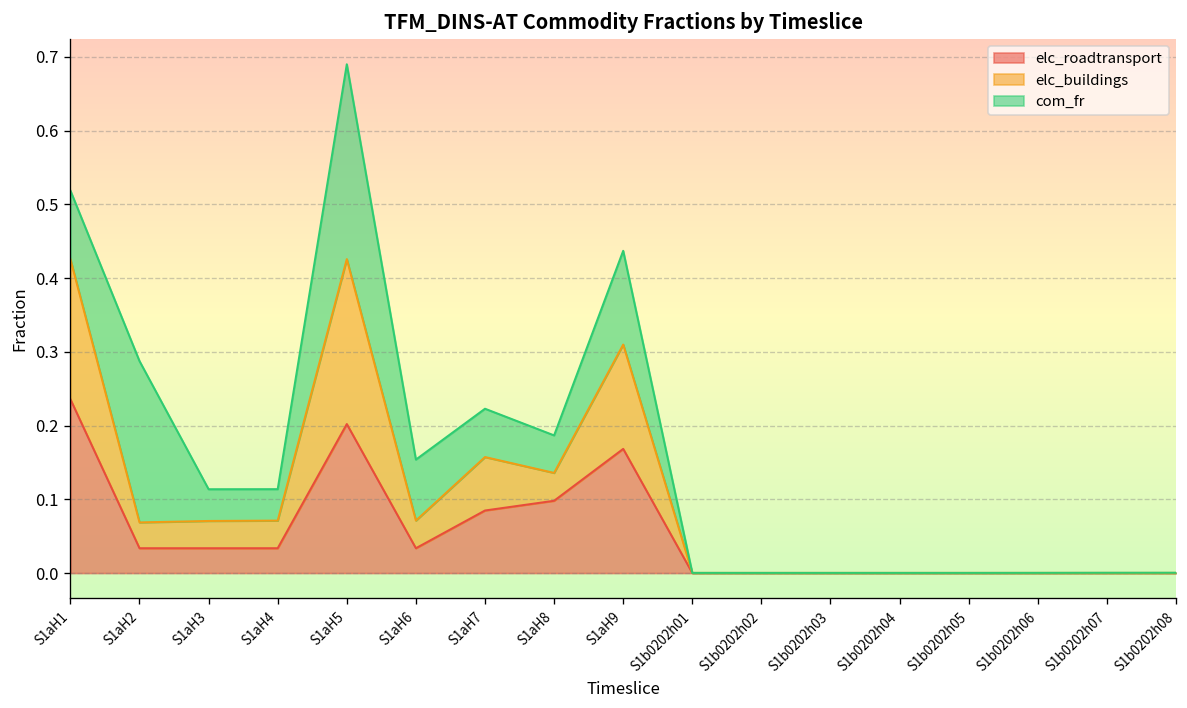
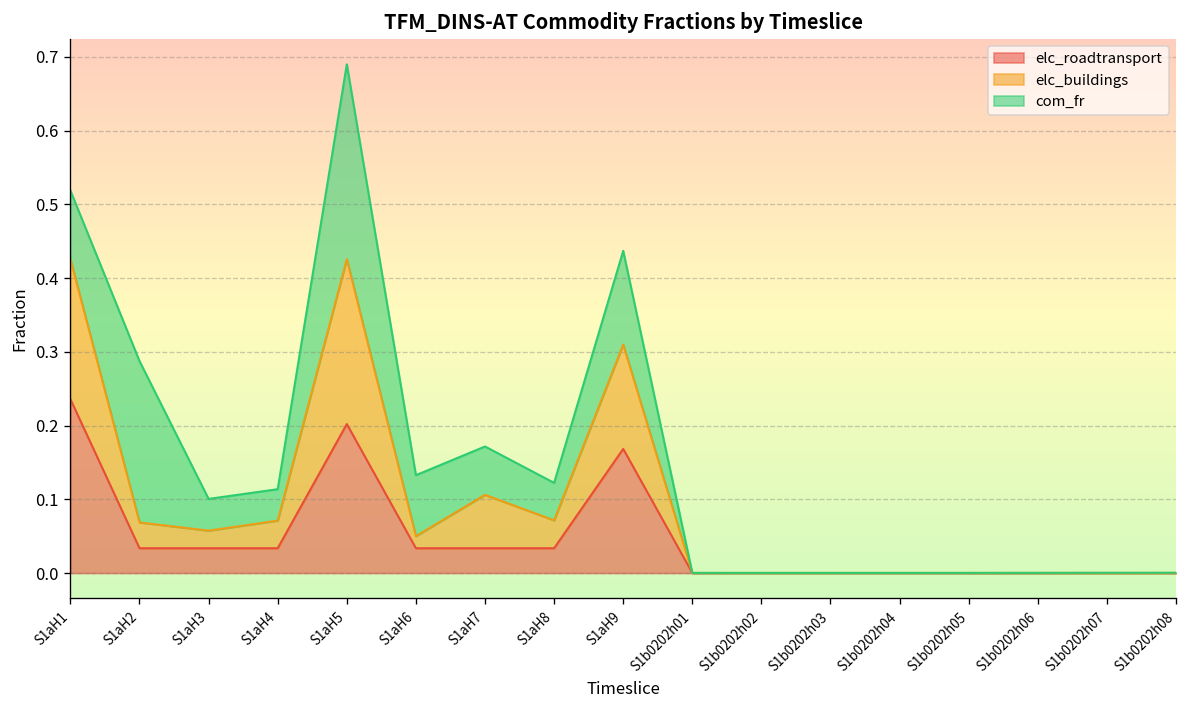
  {
    "elc_roadtransport": {
      "S1aH1": 0.24,
      "S1aH2": 0.03,
      "S1aH3": 0.03,
      "S1aH4": 0.03,
      "S1aH5": 0.20,
      "S1aH6": 0.03,
-     "S1aH7": 0.08,
-     "S1aH8": 0.10,
+     "S1aH7": 0.03,
+     "S1aH8": 0.03,
      "S1aH9": 0.17
    },
    "elc_buildings": {
      "S1aH1": 0.19,
      "S1aH2": 0.04,
-     "S1aH3": 0.04,
+     "S1aH3": 0.02,
      "S1aH4": 0.04,
      "S1aH5": 0.22,
-     "S1aH6": 0.04,
+     "S1aH6": 0.02,
      "S1aH7": 0.07,
      "S1aH8": 0.04,
      "S1aH9": 0.14
    },
    "com_fr": {
      "S1aH1": 0.09,
      "S1aH2": 0.22,
      "S1aH3": 0.04,
      "S1aH4": 0.04,
      "S1aH5": 0.26,
      "S1aH6": 0.08,
      "S1aH7": 0.07,
      "S1aH8": 0.05,
      "S1aH9": 0.13
    }
  }
